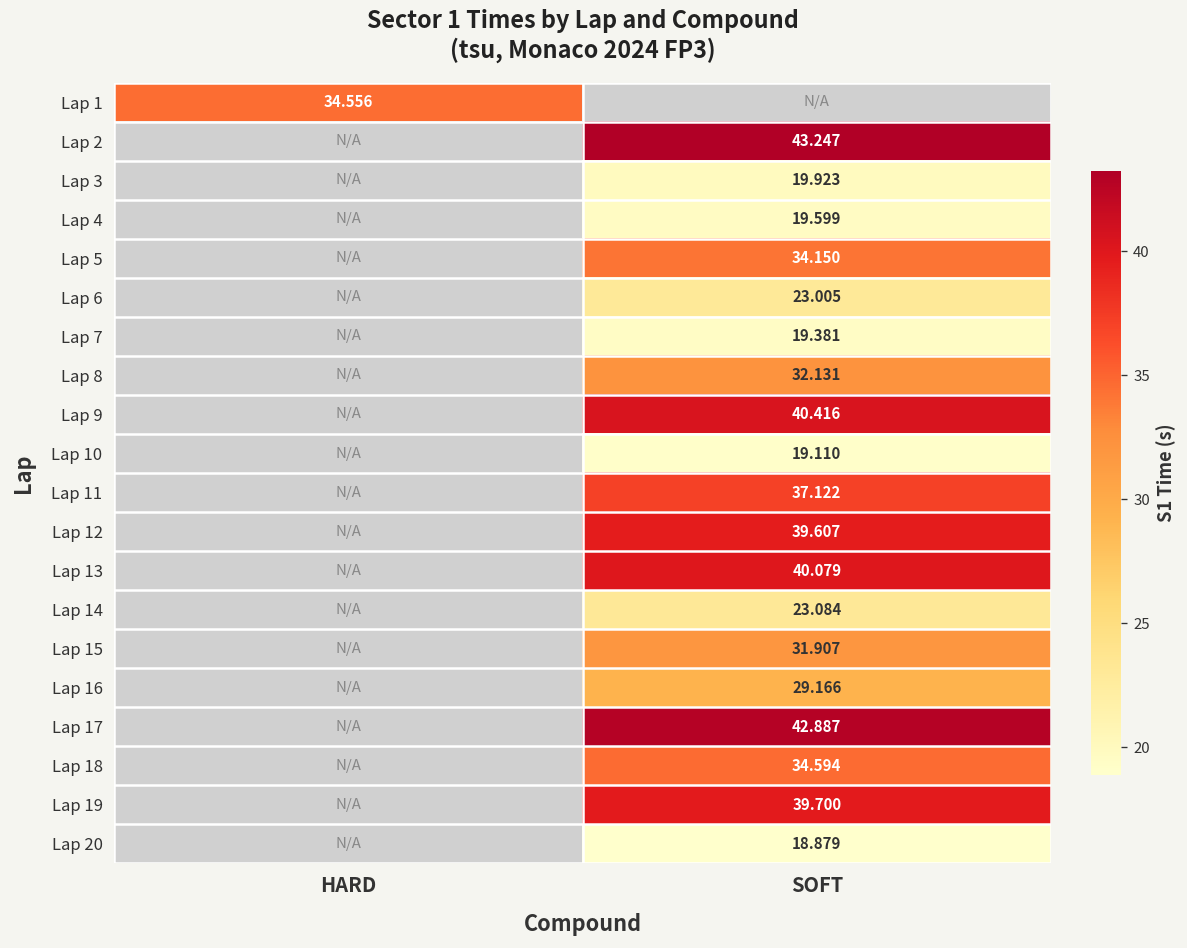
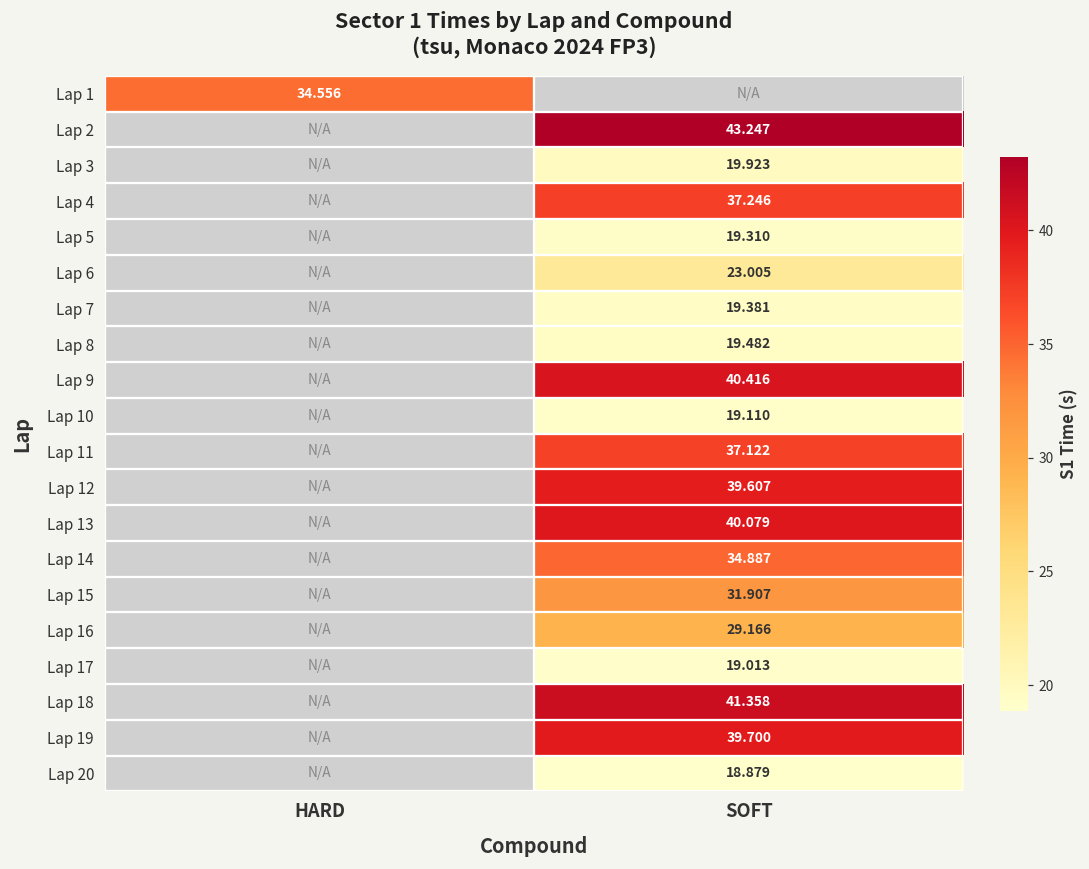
  {
    "Lap 1": {
      "HARD": 34.556
    },
    "Lap 2": {
      "SOFT": 43.247
    },
    "Lap 3": {
      "SOFT": 19.923
    },
    "Lap 4": {
-     "SOFT": 19.599
+     "SOFT": 37.246
    },
    "Lap 5": {
-     "SOFT": 34.150
+     "SOFT": 19.310
    },
    "Lap 6": {
      "SOFT": 23.005
    },
    "Lap 7": {
      "SOFT": 19.381
    },
    "Lap 8": {
-     "SOFT": 32.131
+     "SOFT": 19.482
    },
    "Lap 9": {
      "SOFT": 40.416
    },
    "Lap 10": {
      "SOFT": 19.110
    },
    "Lap 11": {
      "SOFT": 37.122
    },
    "Lap 12": {
      "SOFT": 39.607
    },
    "Lap 13": {
      "SOFT": 40.079
    },
    "Lap 14": {
-     "SOFT": 23.084
+     "SOFT": 34.887
    },
    "Lap 15": {
      "SOFT": 31.907
    },
    "Lap 16": {
      "SOFT": 29.166
    },
    "Lap 17": {
-     "SOFT": 42.887
+     "SOFT": 19.013
    },
    "Lap 18": {
-     "SOFT": 34.594
+     "SOFT": 41.358
    },
    "Lap 19": {
      "SOFT": 39.700
    },
    "Lap 20": {
      "SOFT": 18.879
    }
  }
